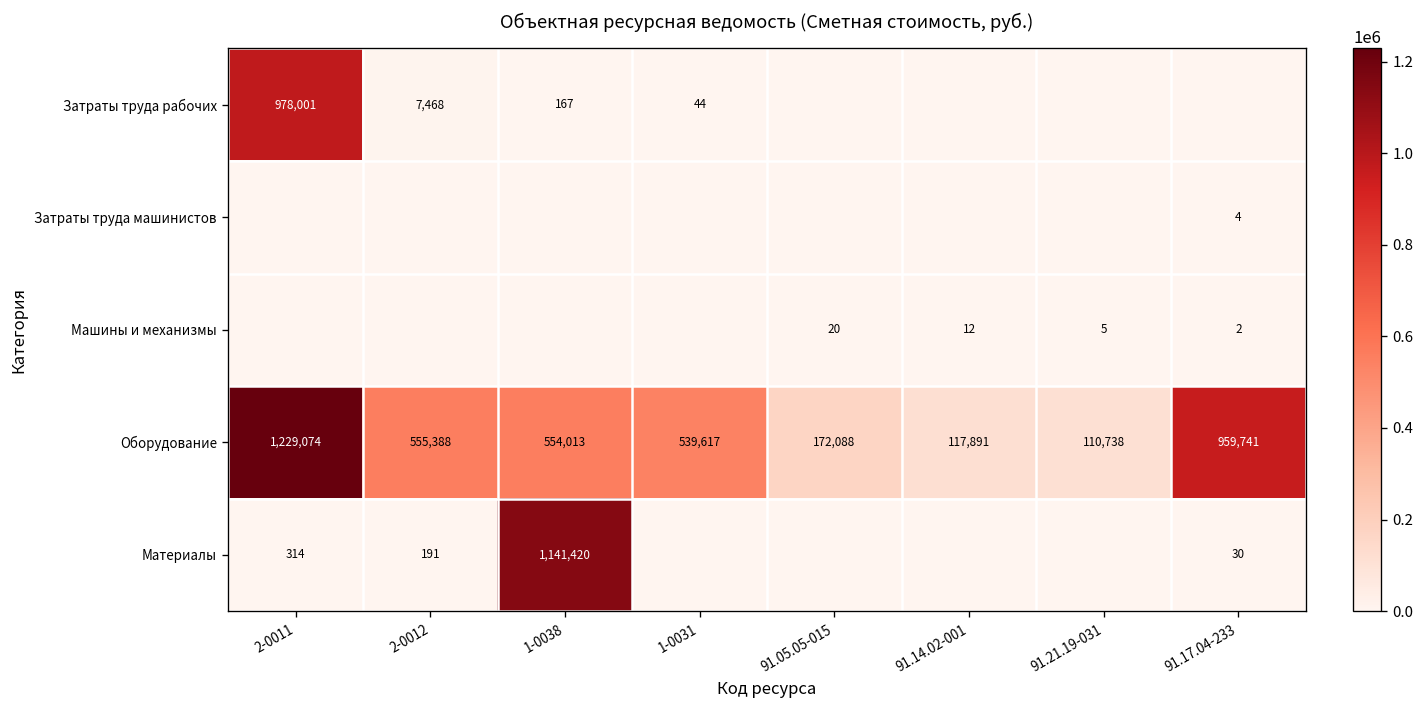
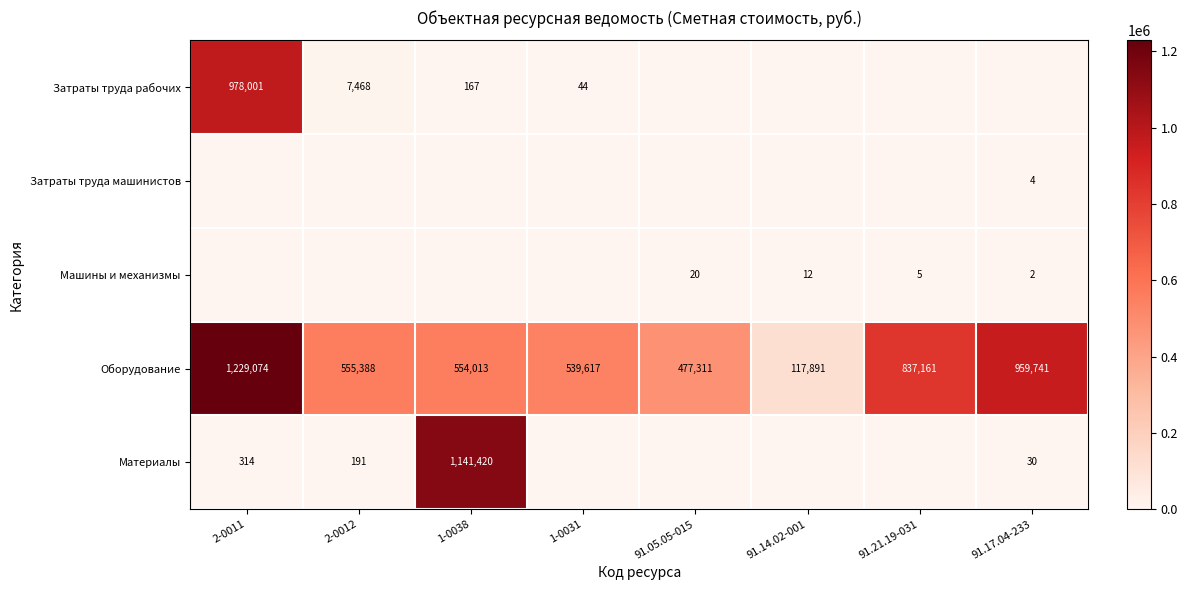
  {
    "Затраты труда рабочих": {
      "2-0011": "978,001",
      "2-0012": "7,468",
      "1-0038": "167",
      "1-0031": "44"
    },
    "Затраты труда машинистов": {
      "91.17.04-233": "4"
    },
    "Машины и механизмы": {
      "91.05.05-015": "20",
      "91.14.02-001": "12",
      "91.21.19-031": "5",
      "91.17.04-233": "2"
    },
    "Оборудование": {
      "2-0011": "1,229,074",
      "2-0012": "555,388",
      "1-0038": "554,013",
      "1-0031": "539,617",
-     "91.05.05-015": "172,088",
+     "91.05.05-015": "477,311",
      "91.14.02-001": "117,891",
-     "91.21.19-031": "110,738",
+     "91.21.19-031": "837,161",
      "91.17.04-233": "959,741"
    },
    "Материалы": {
      "2-0011": "314",
      "2-0012": "191",
      "1-0038": "1,141,420",
      "91.17.04-233": "30"
    }
  }
